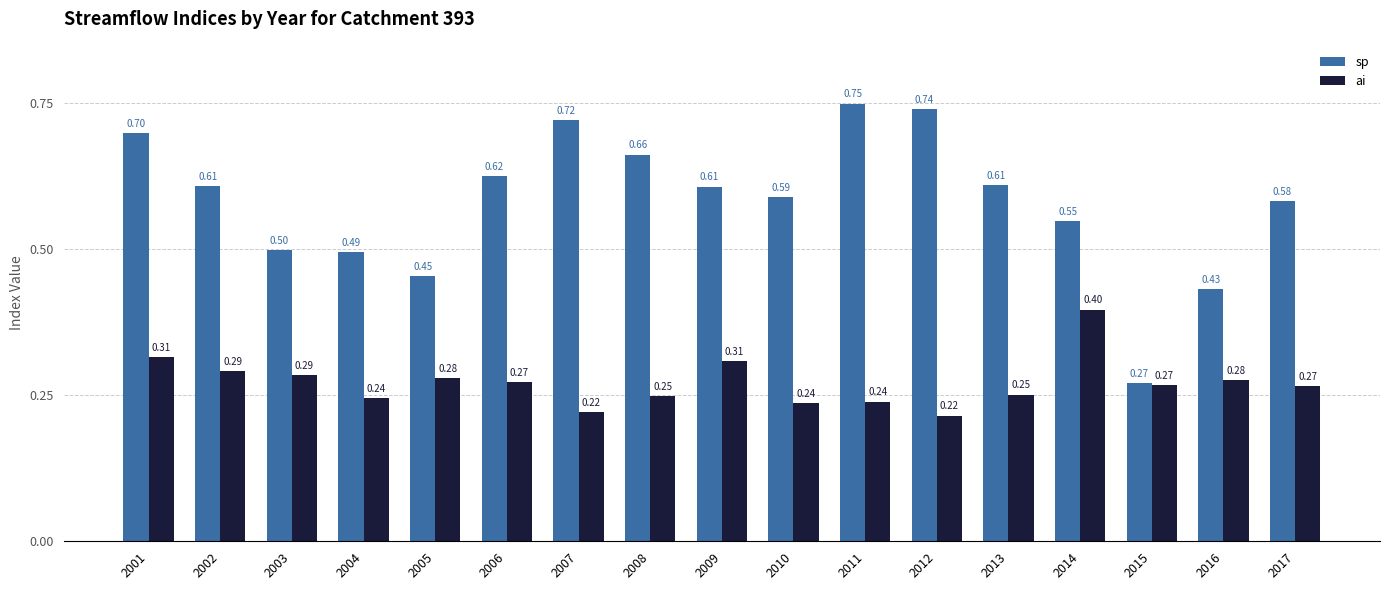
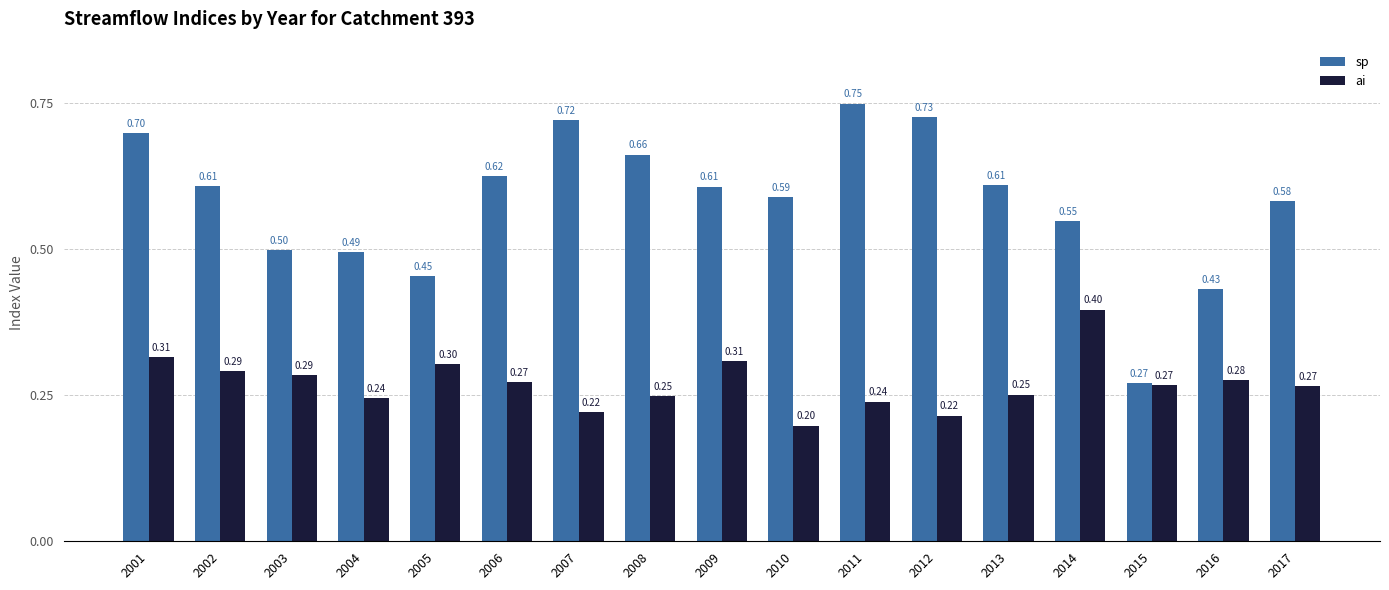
  {
    "sp": {
      "2001": 0.70,
      "2002": 0.61,
      "2003": 0.50,
      "2004": 0.49,
      "2005": 0.45,
      "2006": 0.62,
      "2007": 0.72,
      "2008": 0.66,
      "2009": 0.61,
      "2010": 0.59,
      "2011": 0.75,
-     "2012": 0.74,
+     "2012": 0.73,
      "2013": 0.61,
      "2014": 0.55,
      "2015": 0.27,
      "2016": 0.43,
      "2017": 0.58
    },
    "ai": {
      "2001": 0.31,
      "2002": 0.29,
      "2003": 0.29,
      "2004": 0.24,
-     "2005": 0.28,
+     "2005": 0.30,
      "2006": 0.27,
      "2007": 0.22,
      "2008": 0.25,
      "2009": 0.31,
-     "2010": 0.24,
+     "2010": 0.20,
      "2011": 0.24,
      "2012": 0.22,
      "2013": 0.25,
      "2014": 0.40,
      "2015": 0.27,
      "2016": 0.28,
      "2017": 0.27
    }
  }
